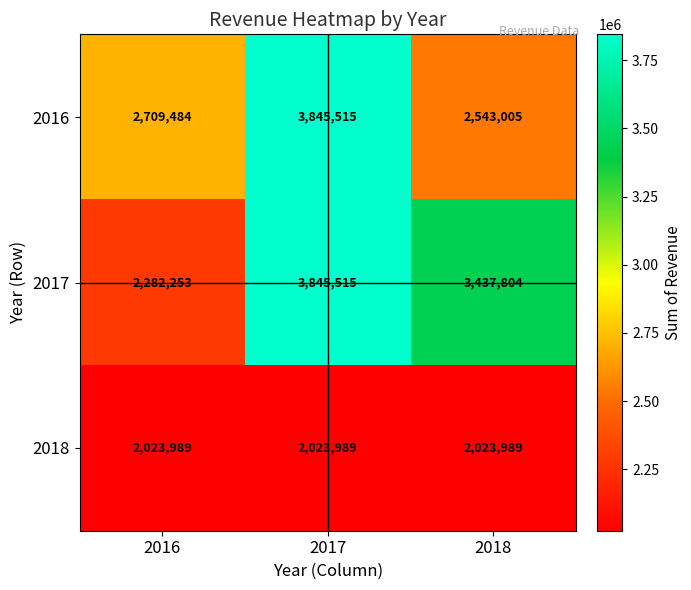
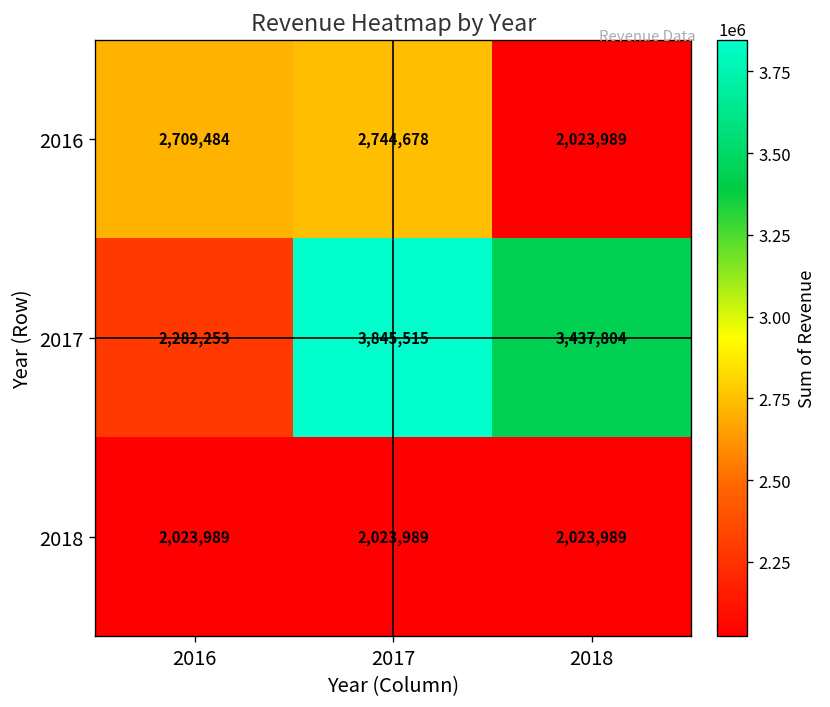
  {
    "2016": {
      "2016": "2,709,484",
-     "2017": "3,845,515",
-     "2018": "2,543,005"
+     "2017": "2,744,678",
+     "2018": "2,023,989"
    },
    "2017": {
      "2016": "2,282,253",
      "2017": "3,845,515",
      "2018": "3,437,804"
    },
    "2018": {
      "2016": "2,023,989",
      "2017": "2,023,989",
      "2018": "2,023,989"
    }
  }
